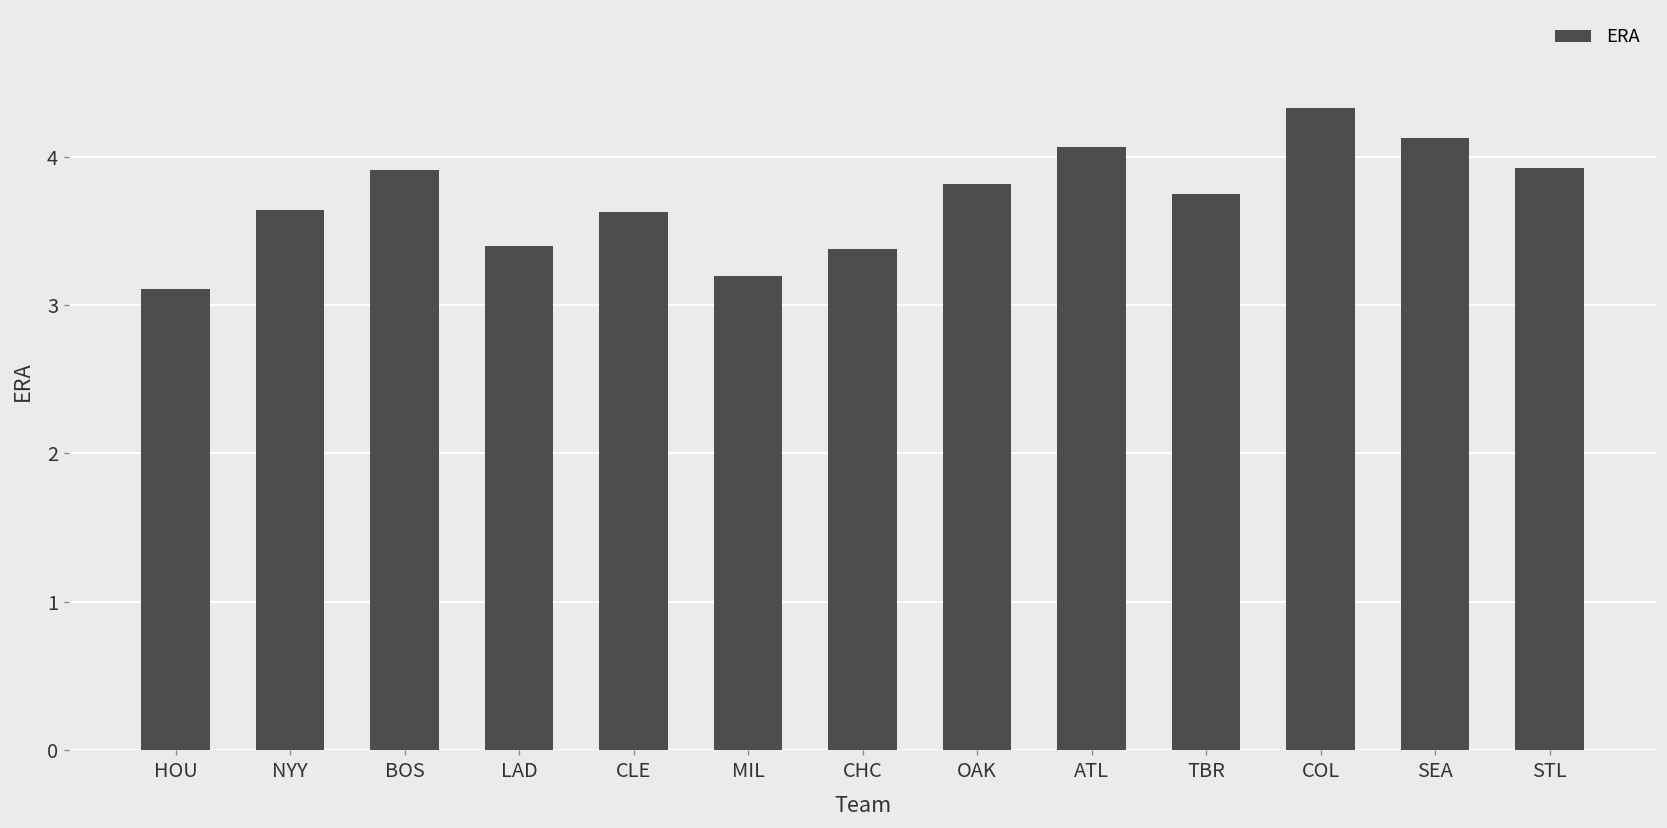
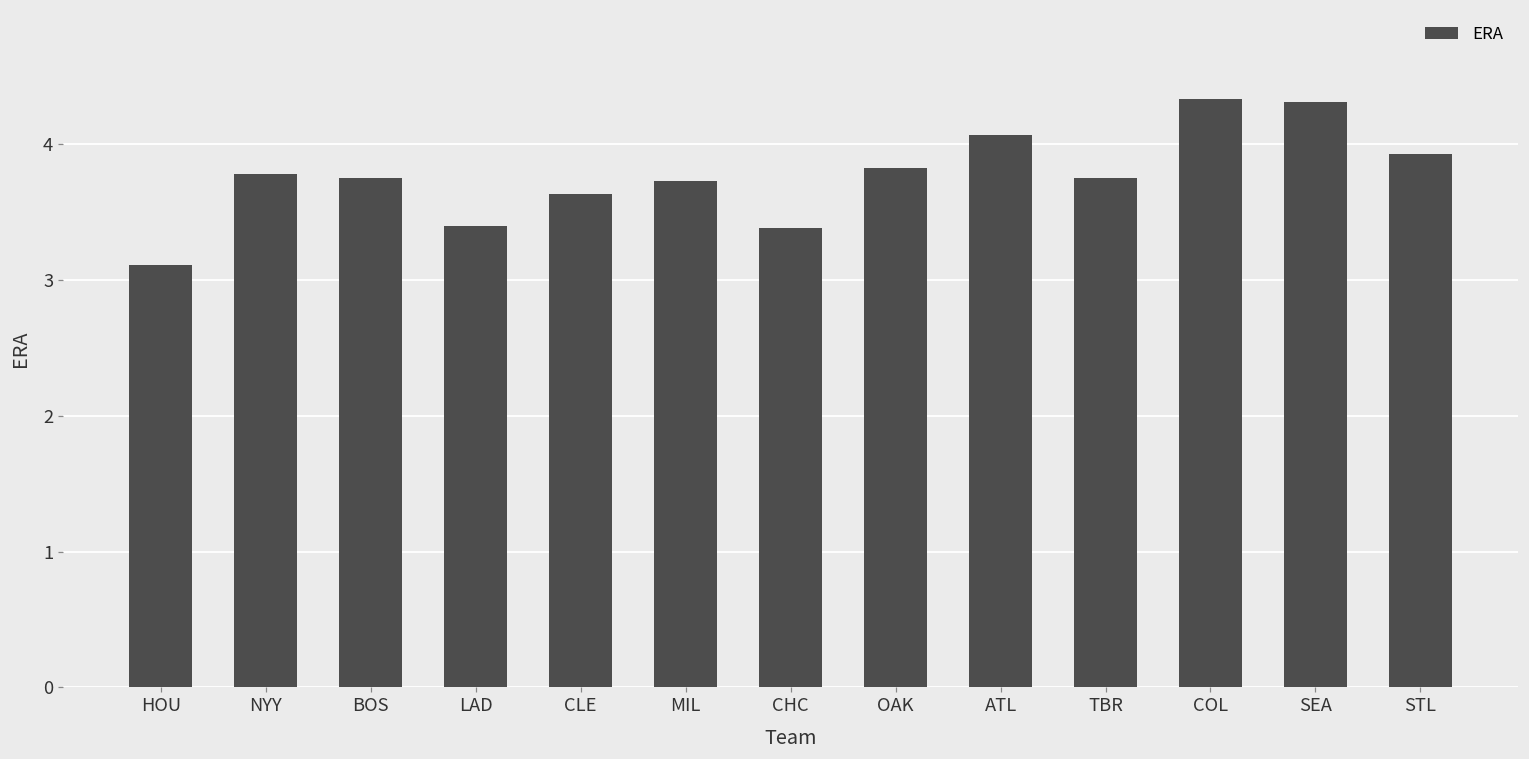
  {
    "HOU": 3.11,
-   "NYY": 3.64,
-   "BOS": 3.91,
+   "NYY": 3.78,
+   "BOS": 3.75,
    "LAD": 3.40,
    "CLE": 3.63,
-   "MIL": 3.20,
+   "MIL": 3.73,
    "CHC": 3.38,
    "OAK": 3.82,
    "ATL": 4.07,
    "TBR": 3.75,
    "COL": 4.33,
-   "SEA": 4.13,
+   "SEA": 4.31,
    "STL": 3.93
  }
